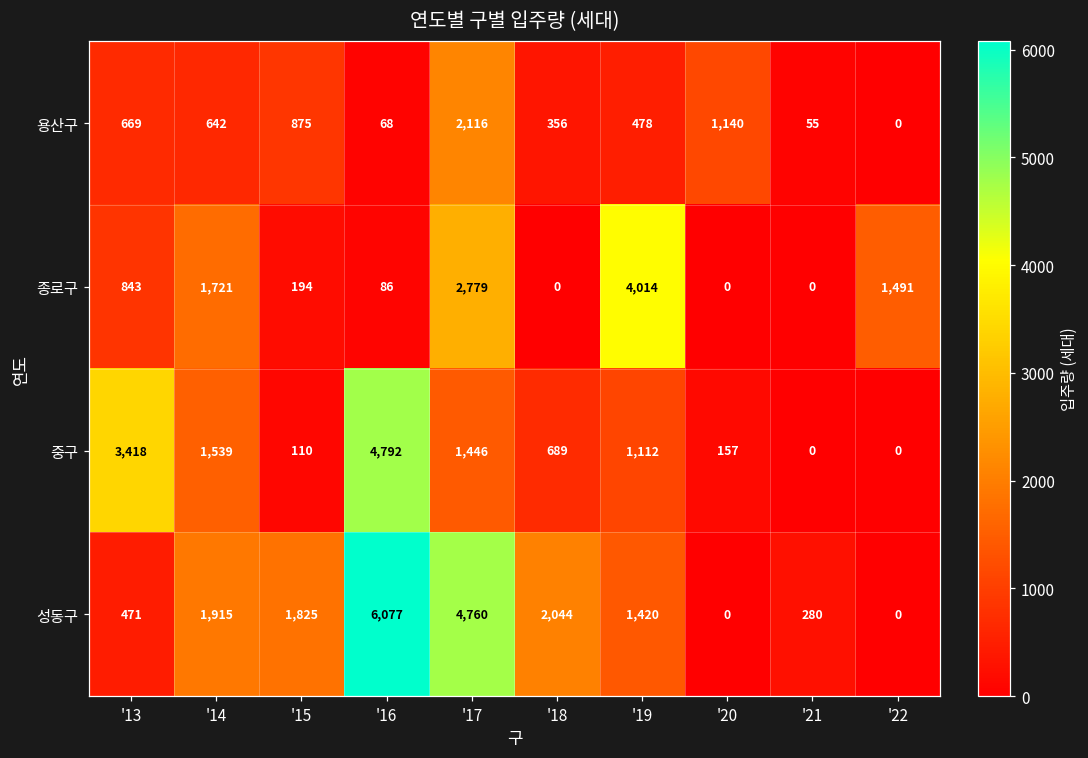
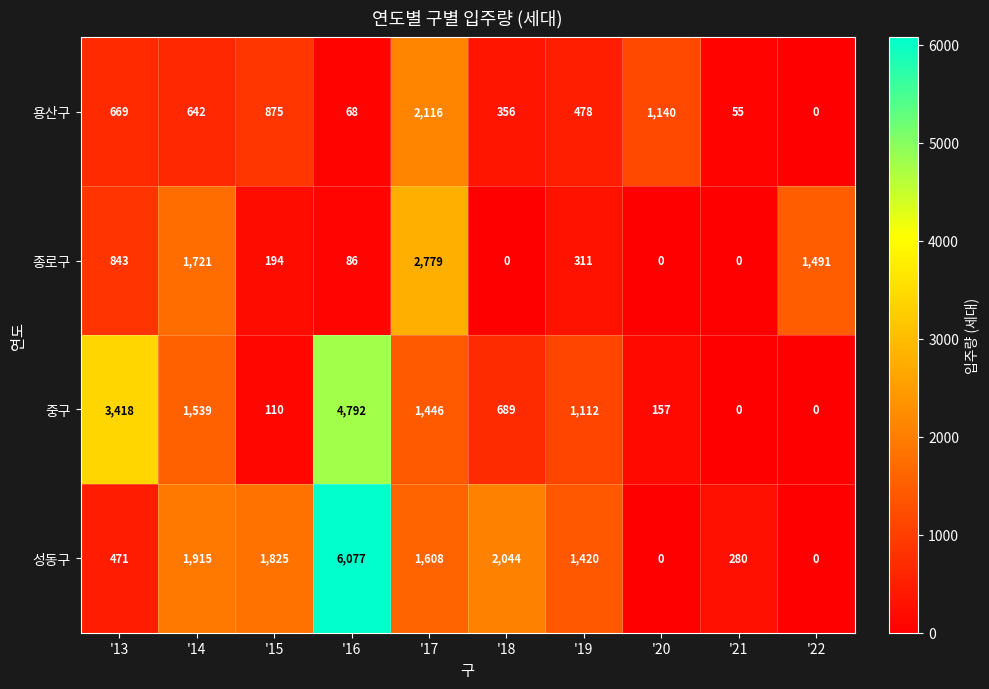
  {
    "용산구": {
      "'13": "669",
      "'14": "642",
      "'15": "875",
      "'16": "68",
      "'17": "2,116",
      "'18": "356",
      "'19": "478",
      "'20": "1,140",
      "'21": "55",
      "'22": "0"
    },
    "종로구": {
      "'13": "843",
      "'14": "1,721",
      "'15": "194",
      "'16": "86",
      "'17": "2,779",
      "'18": "0",
-     "'19": "4,014",
+     "'19": "311",
      "'20": "0",
      "'21": "0",
      "'22": "1,491"
    },
    "중구": {
      "'13": "3,418",
      "'14": "1,539",
      "'15": "110",
      "'16": "4,792",
      "'17": "1,446",
      "'18": "689",
      "'19": "1,112",
      "'20": "157",
      "'21": "0",
      "'22": "0"
    },
    "성동구": {
      "'13": "471",
      "'14": "1,915",
      "'15": "1,825",
      "'16": "6,077",
-     "'17": "4,760",
+     "'17": "1,608",
      "'18": "2,044",
      "'19": "1,420",
      "'20": "0",
      "'21": "280",
      "'22": "0"
    }
  }
